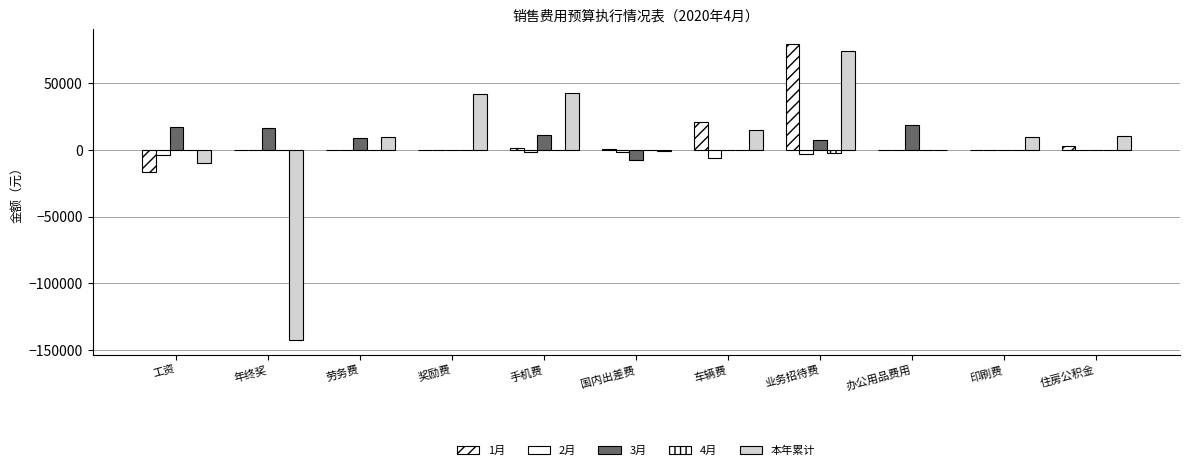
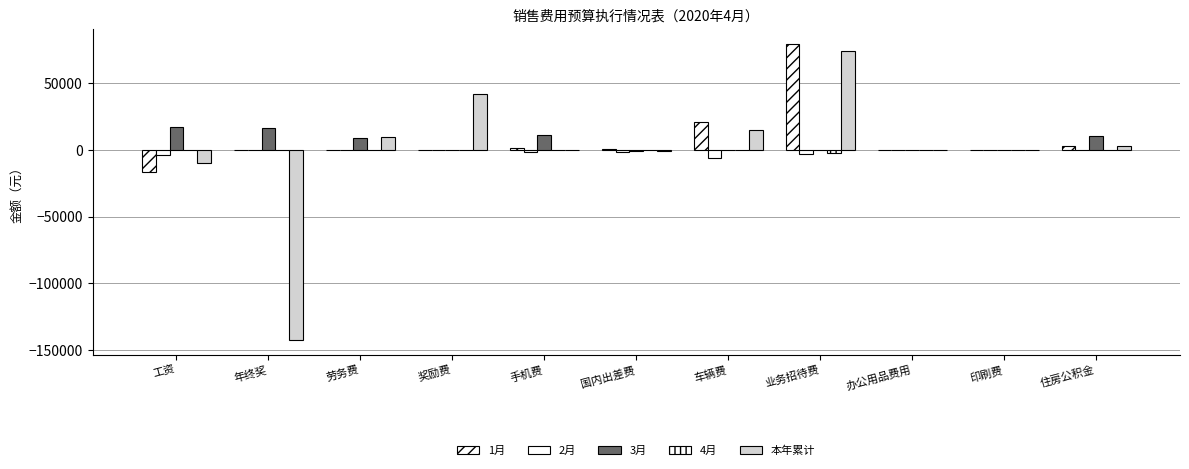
  {
    "3月": {
      "工资": 18000,
      "年终奖": 17000,
      "劳务费": 9000,
      "奖励费": 0,
      "手机费": 11000,
-     "国内出差费": -7000,
+     "国内出差费": -1000,
      "车辆费": 0,
-     "业务招待费": 8000,
-     "办公用品费用": 19000,
+     "业务招待费": 0,
+     "办公用品费用": 0,
      "印刷费": 0,
-     "住房公积金": 0
+     "住房公积金": 10000
    },
    "本年累计": {
      "工资": -10000,
      "年终奖": -143000,
      "劳务费": 10000,
      "奖励费": 42000,
-     "手机费": 43000,
+     "手机费": 0,
      "车辆费": 15000,
      "业务招待费": 74000,
      "办公用品费用": 0,
-     "印刷费": 10000,
-     "住房公积金": 11000
+     "印刷费": 0,
+     "住房公积金": 3000
    }
  }
